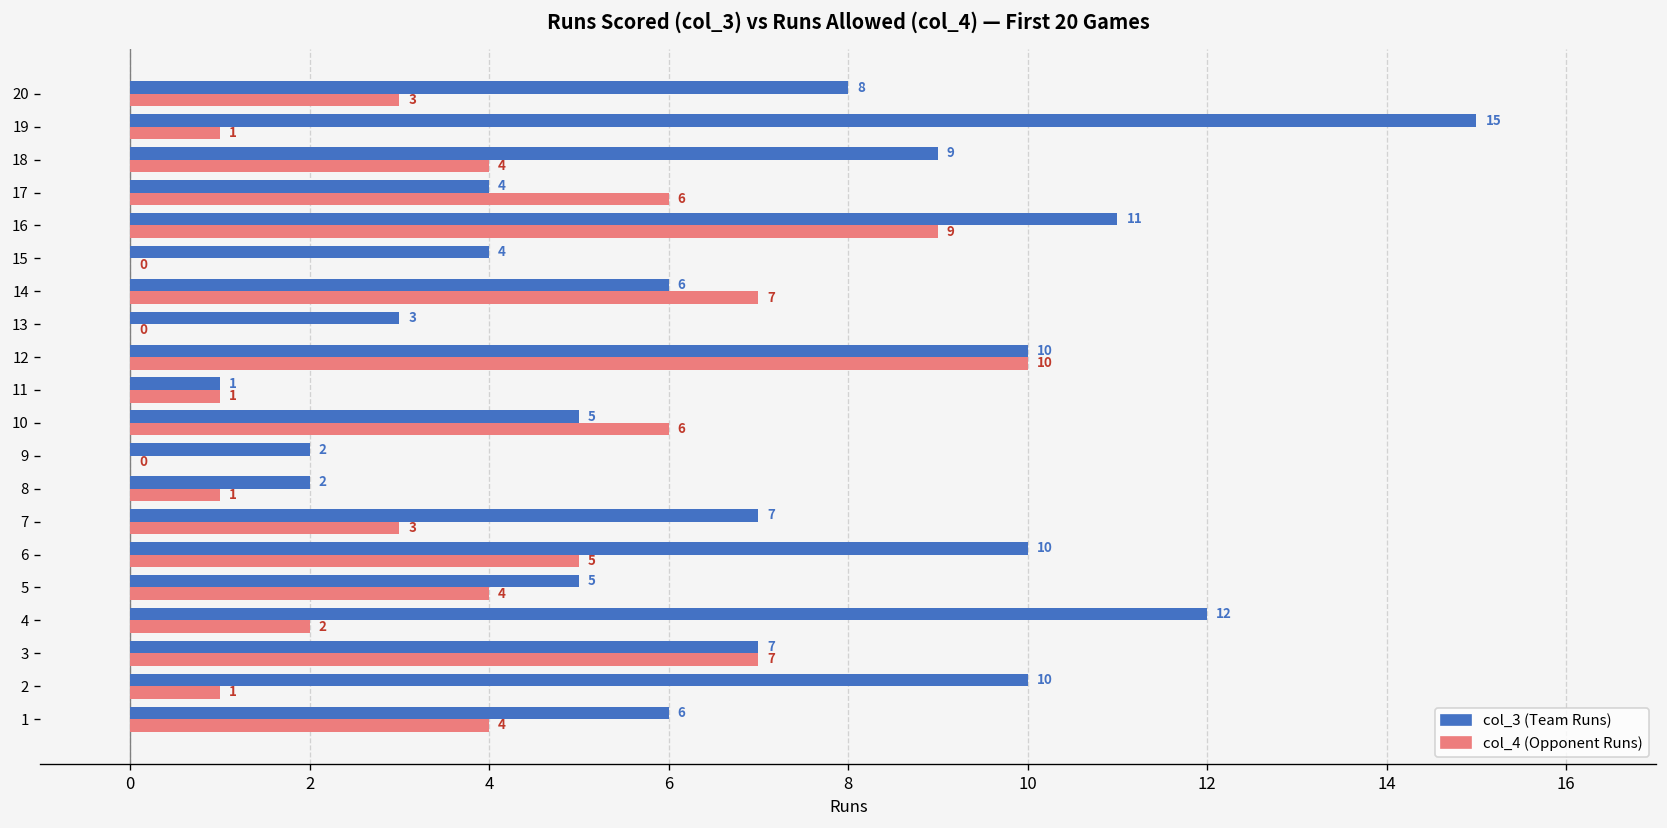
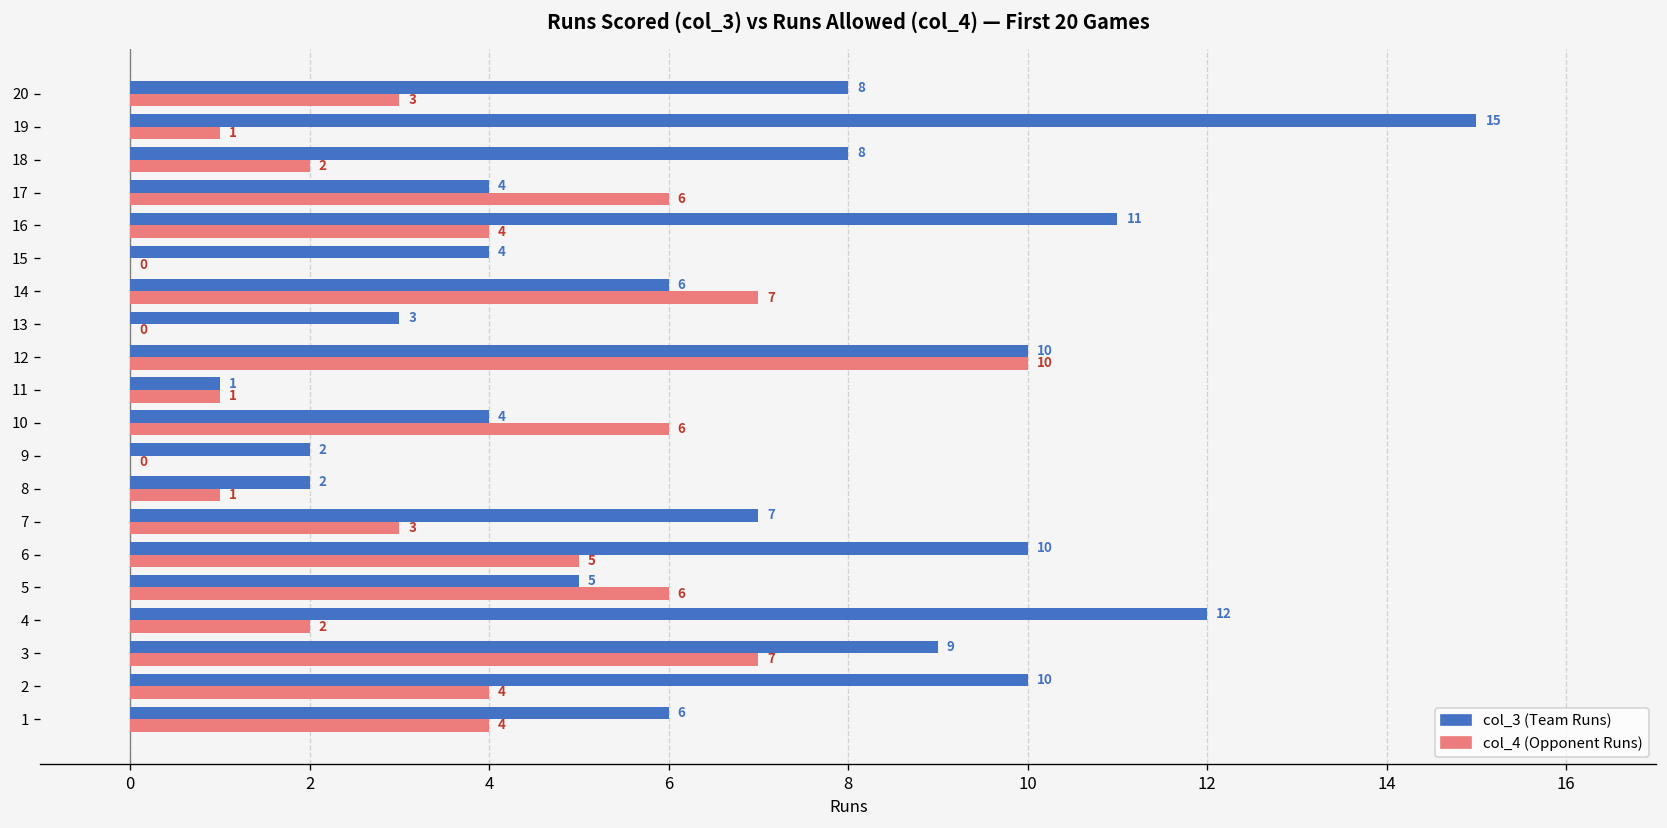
  {
    "col_3 (Team Runs)": {
      "20": 8,
      "19": 15,
-     "18": 9,
+     "18": 8,
      "17": 4,
      "16": 11,
      "15": 4,
      "14": 6,
      "13": 3,
-     "10": 5,
+     "10": 4,
      "9": 2,
      "8": 2,
      "7": 7,
      "6": 10,
      "5": 5,
      "4": 12,
-     "3": 7,
+     "3": 9,
      "2": 10,
      "1": 6
    },
    "col_4 (Opponent Runs)": {
      "20": 3,
      "19": 1,
-     "18": 4,
+     "18": 2,
      "17": 6,
-     "16": 9,
+     "16": 4,
      "15": 0,
      "14": 7,
      "13": 0,
      "10": 6,
      "9": 0,
      "8": 1,
      "7": 3,
      "6": 5,
-     "5": 4,
+     "5": 6,
      "4": 2,
      "3": 7,
-     "2": 1,
+     "2": 4,
      "1": 4
    }
  }
